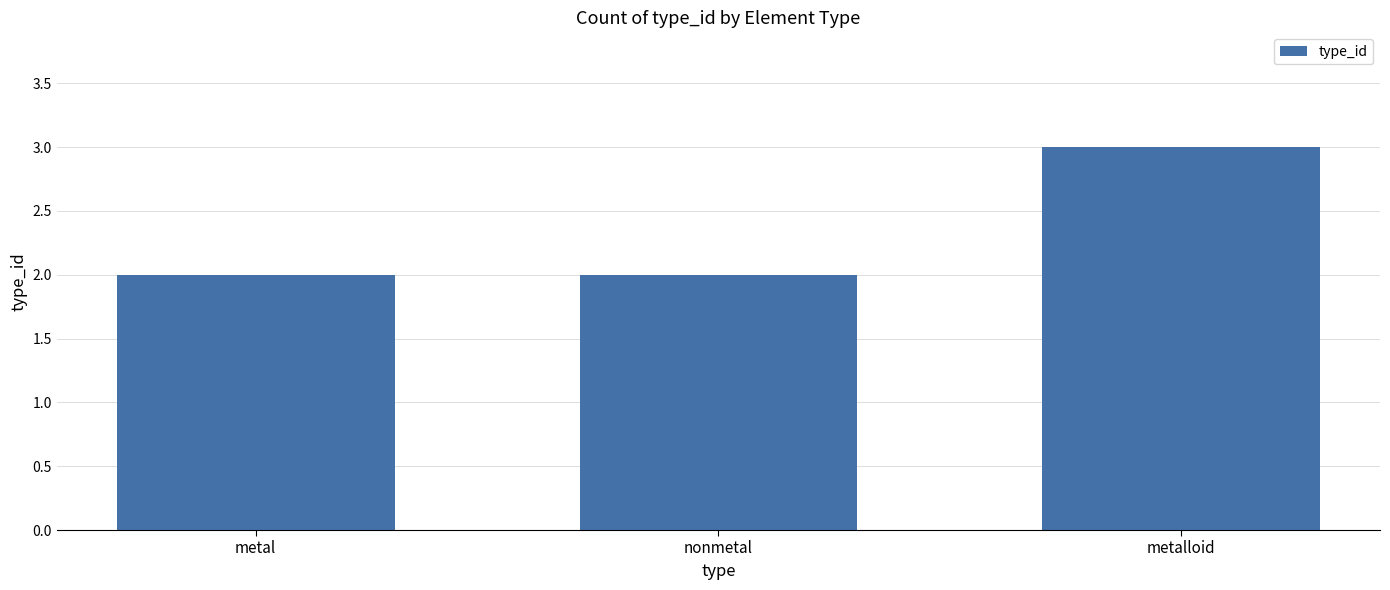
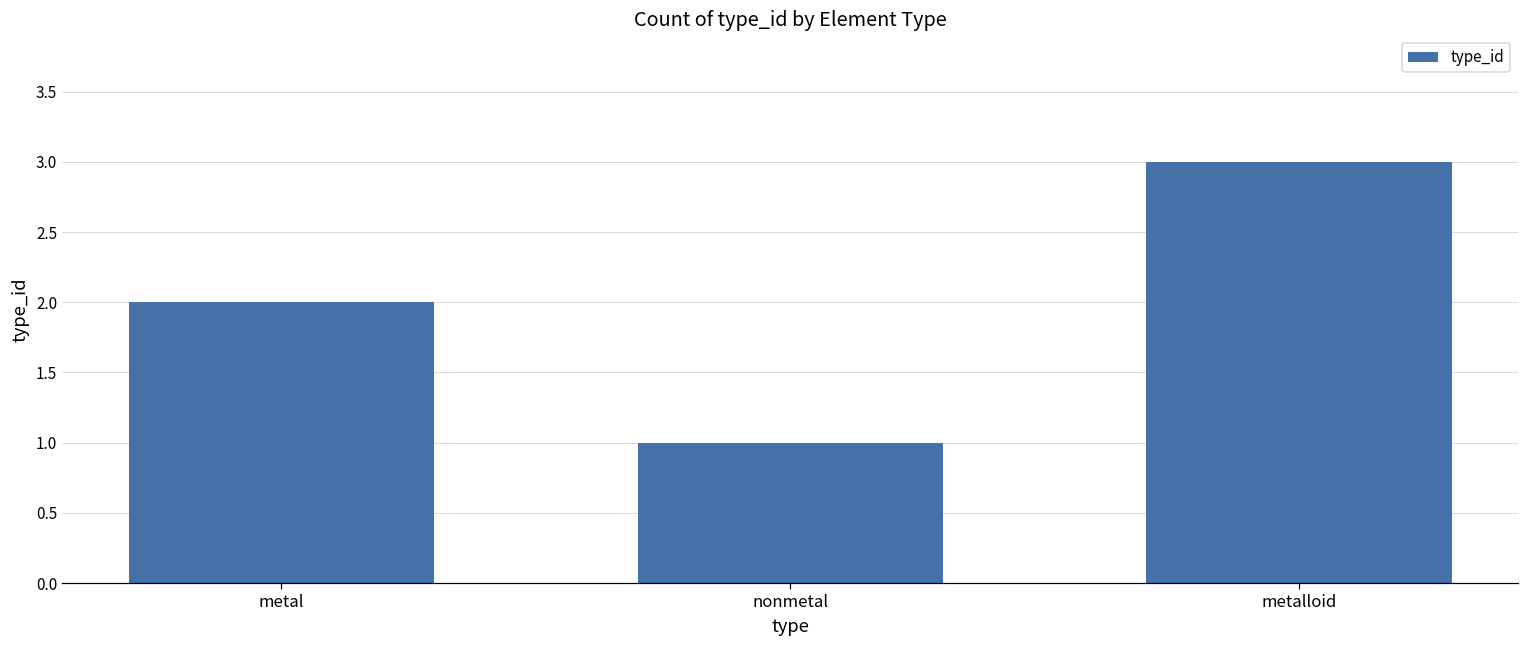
  {
    "metal": 2,
-   "nonmetal": 2,
+   "nonmetal": 1,
    "metalloid": 3
  }
